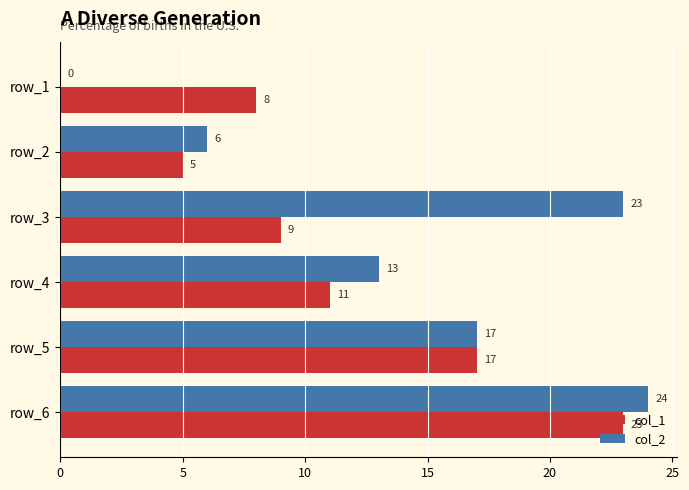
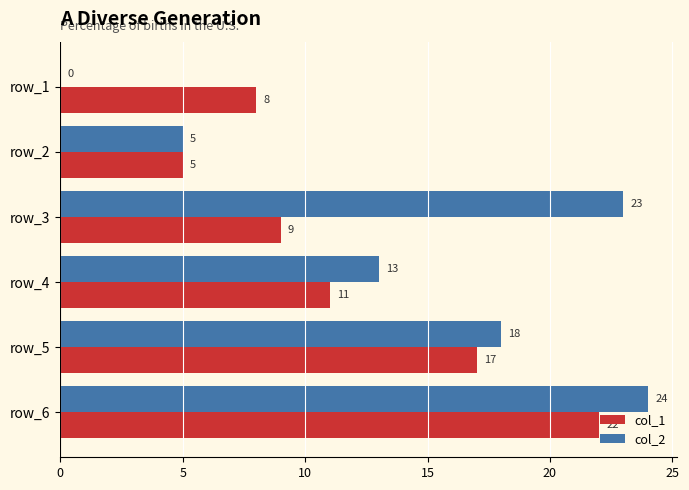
  {
    "col_1": {
      "row_1": 8,
      "row_2": 5,
      "row_3": 9,
      "row_4": 11,
      "row_5": 17,
-     "row_6": 23
+     "row_6": 22
    },
    "col_2": {
      "row_1": 0,
-     "row_2": 6,
+     "row_2": 5,
      "row_3": 23,
      "row_4": 13,
-     "row_5": 17,
+     "row_5": 18,
      "row_6": 24
    }
  }
